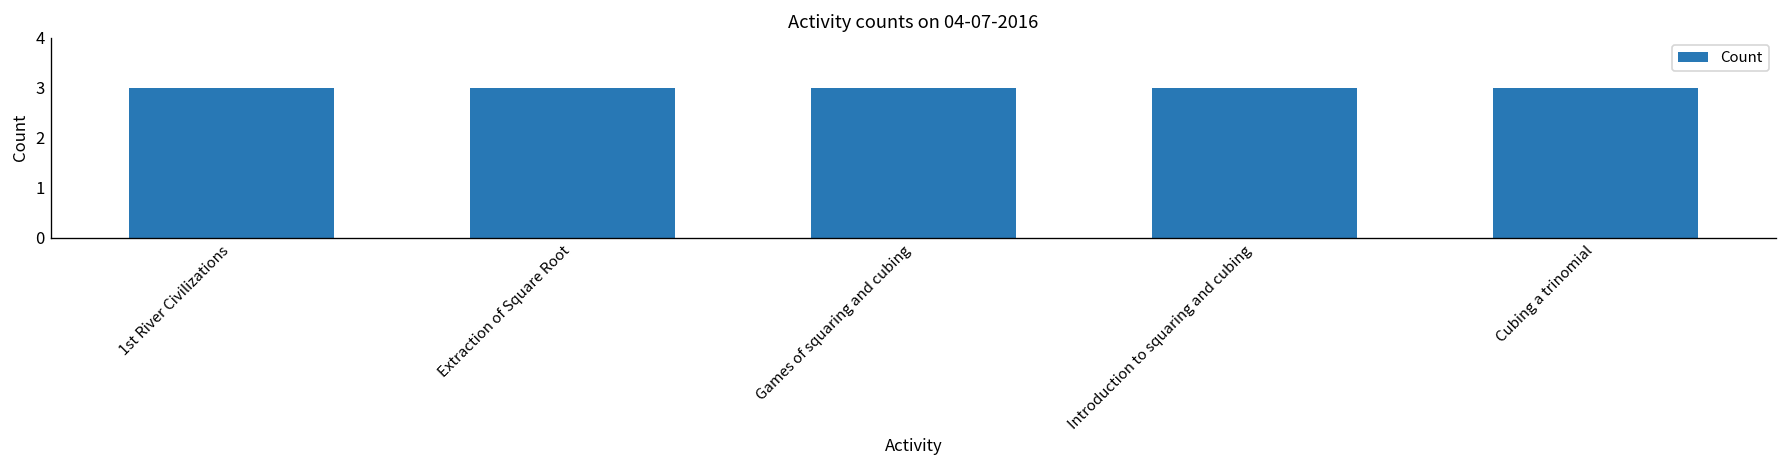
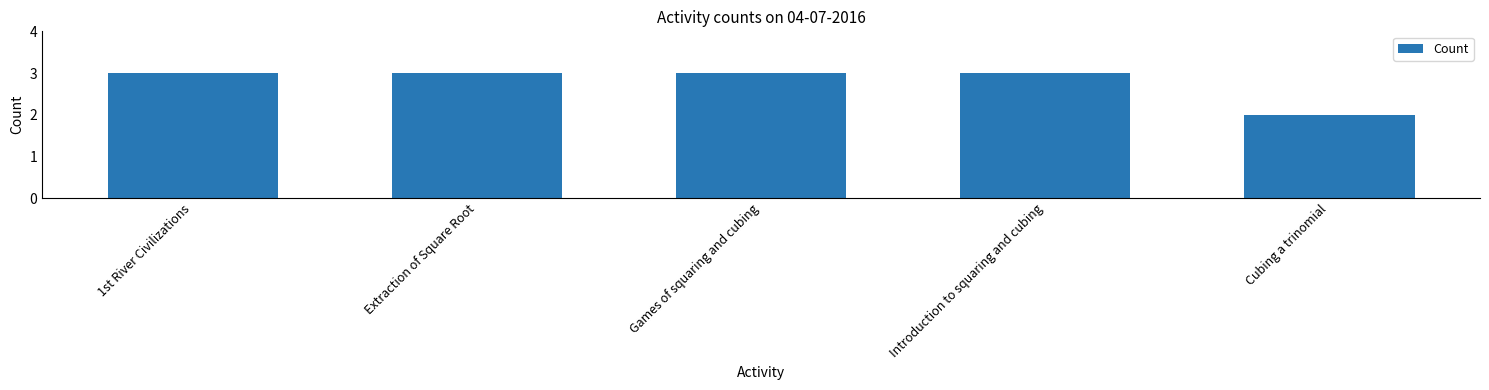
  {
    "1st River Civilizations": 3,
    "Extraction of Square Root": 3,
    "Games of squaring and cubing": 3,
    "Introduction to squaring and cubing": 3,
-   "Cubing a trinomial": 3
+   "Cubing a trinomial": 2
  }
